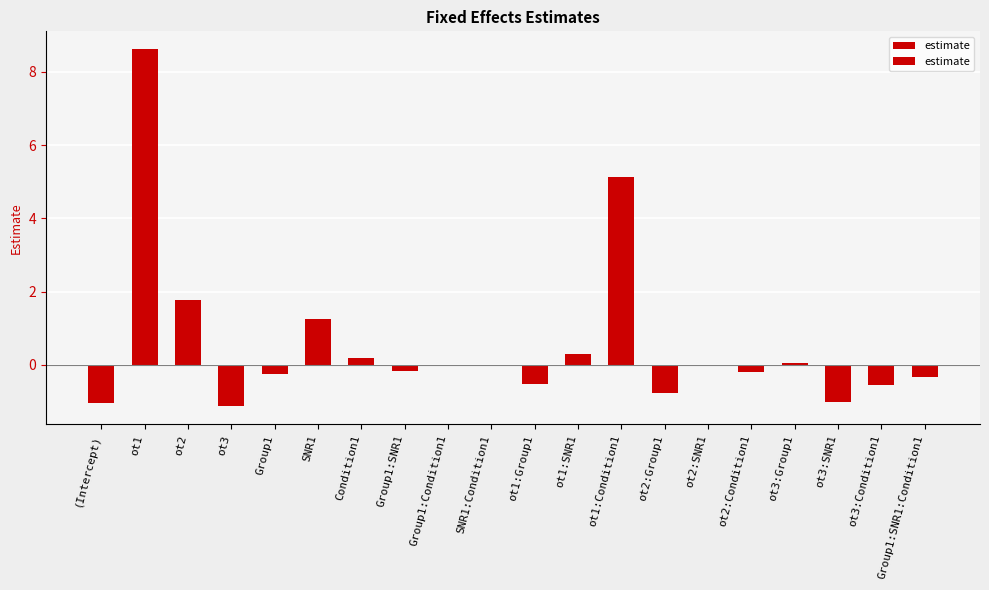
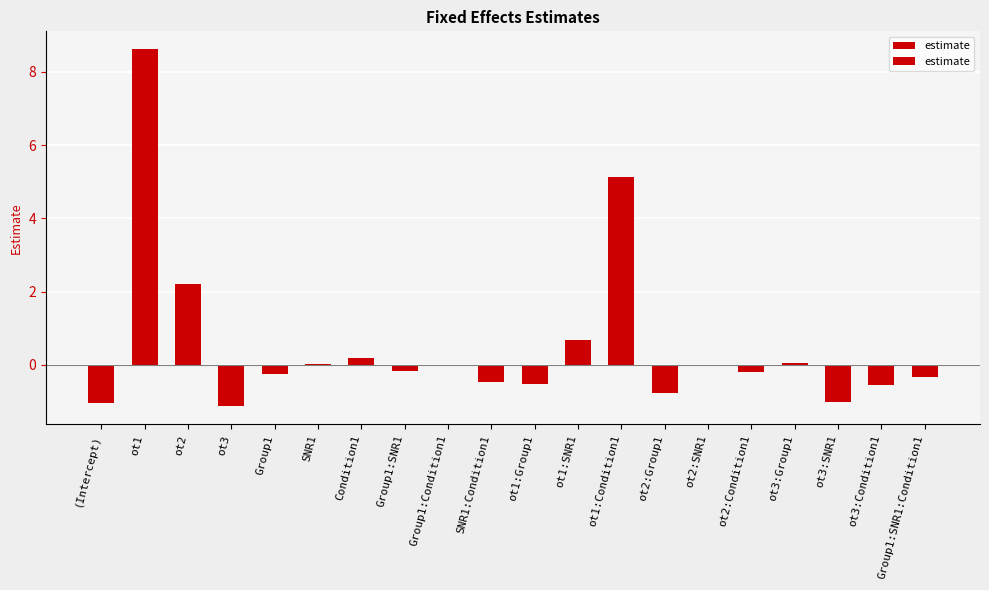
  {
    "(Intercept)": -1.0,
    "ot1": 8.6,
-   "ot2": 1.8,
+   "ot2": 2.2,
    "ot3": -1.1,
    "Group1": -0.2,
-   "SNR1": 1.3,
+   "SNR1": 0.0,
    "Condition1": 0.2,
    "Group1:SNR1": -0.2,
-   "SNR1:Condition1": 0.0,
+   "SNR1:Condition1": -0.5,
    "ot1:Group1": -0.5,
-   "ot1:SNR1": 0.3,
+   "ot1:SNR1": 0.7,
    "ot1:Condition1": 5.1,
    "ot2:Group1": -0.8,
    "ot2:Condition1": -0.2,
    "ot3:SNR1": -1.0,
    "ot3:Condition1": -0.6,
    "Group1:SNR1:Condition1": -0.3
  }
